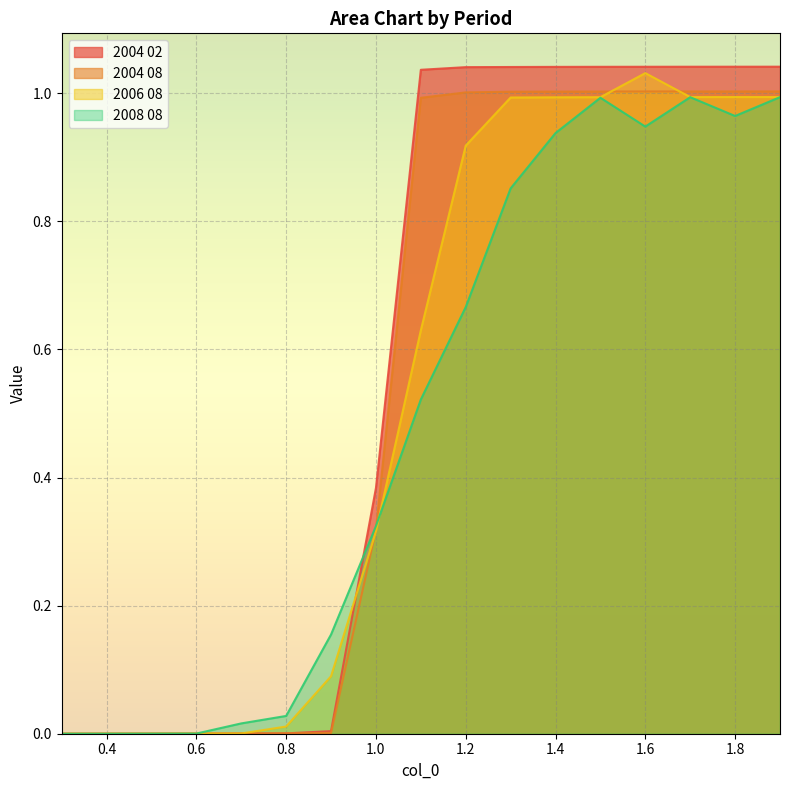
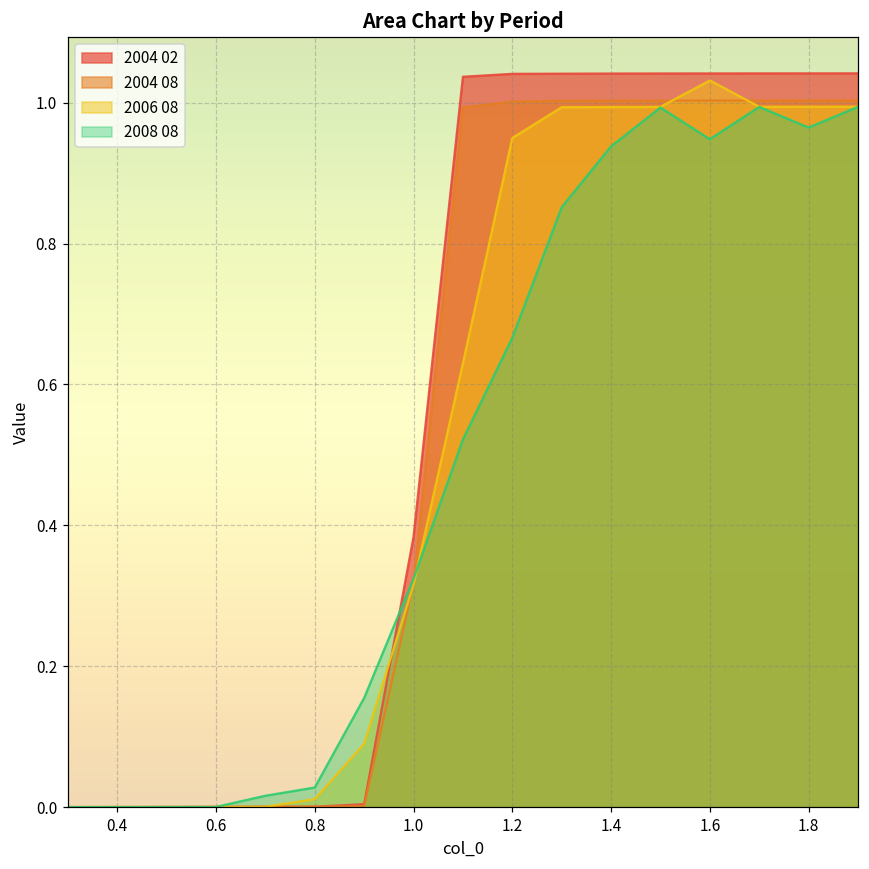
  {
    "2006 08": {
      "0.8": 0.01,
-     "1.2": 0.92,
+     "1.2": 0.95,
      "1.4": 0.99,
      "1.6": 1.03,
      "1.8": 0.99
    },
    "2008 08": {
      "0.8": 0.03,
      "1.0": 0.32,
      "1.2": 0.67,
      "1.4": 0.94,
      "1.6": 0.95,
      "1.8": 0.96
    }
  }
